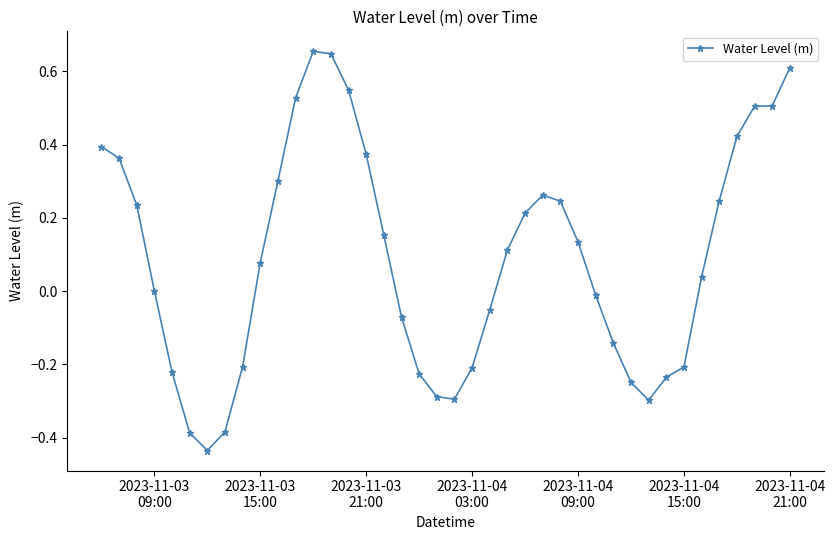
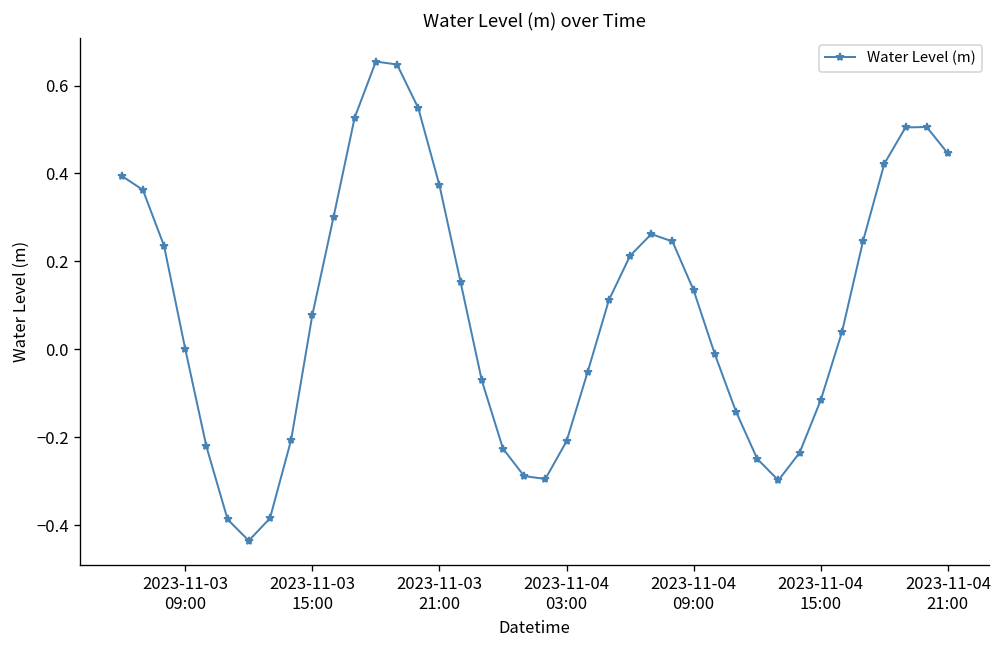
  {
    "2023-11-03 09:00": 0.00,
    "2023-11-03 15:00": 0.08,
    "2023-11-03 21:00": 0.37,
    "2023-11-04 03:00": -0.21,
    "2023-11-04 09:00": 0.13,
-   "2023-11-04 15:00": -0.21,
-   "2023-11-04 21:00": 0.61
+   "2023-11-04 15:00": -0.12,
+   "2023-11-04 21:00": 0.45
  }
